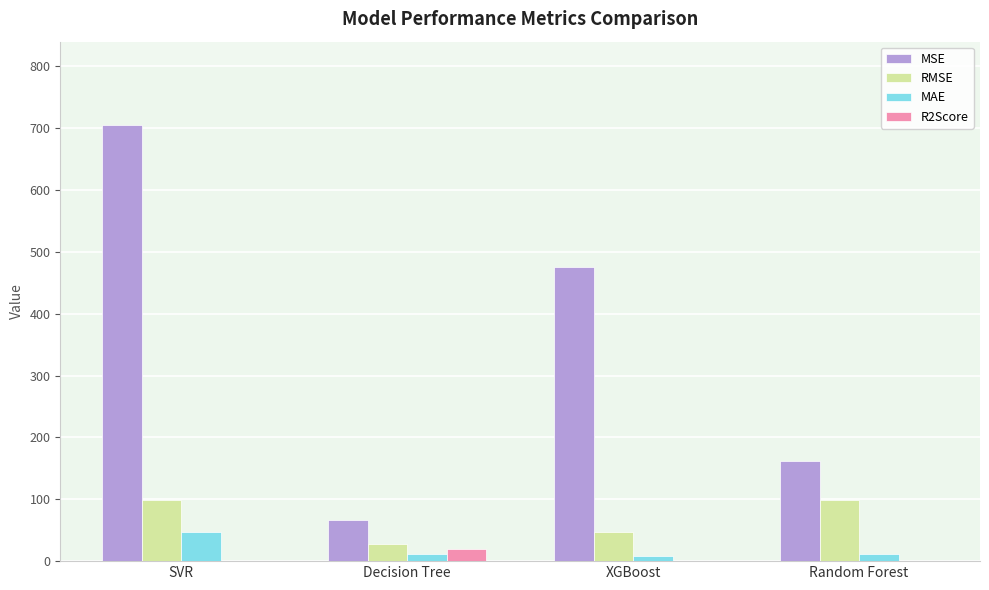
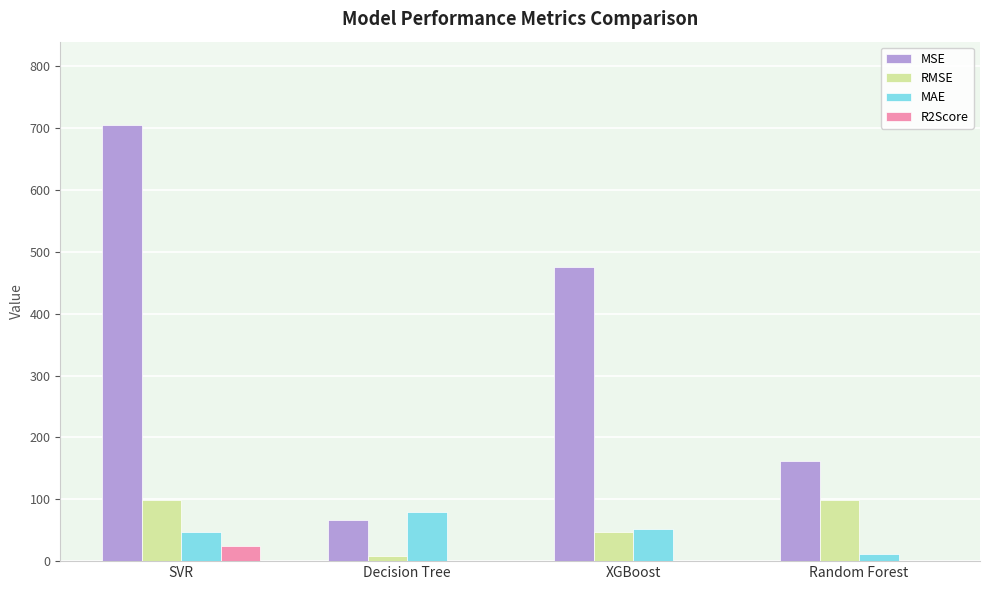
  {
    "MSE": {
      "SVR": 710,
      "Decision Tree": 70,
      "XGBoost": 480,
      "Random Forest": 160
    },
    "RMSE": {
      "SVR": 100,
-     "Decision Tree": 30,
+     "Decision Tree": 10,
      "XGBoost": 50,
      "Random Forest": 100
    },
    "MAE": {
      "SVR": 50,
-     "Decision Tree": 10,
-     "XGBoost": 10,
+     "Decision Tree": 80,
+     "XGBoost": 50,
      "Random Forest": 10
    },
    "R2Score": {
-     "SVR": 0,
-     "Decision Tree": 20
+     "SVR": 20,
+     "Decision Tree": 0
    }
  }
